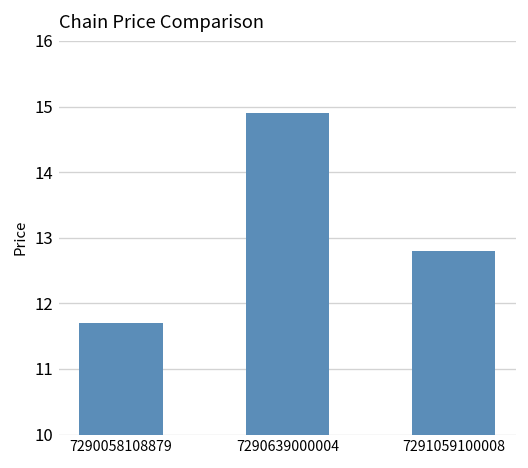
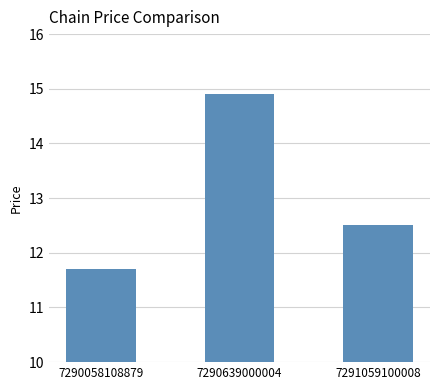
  {
    "7290058108879": 11.7,
    "7290639000004": 14.9,
-   "7291059100008": 12.8
+   "7291059100008": 12.5
  }
